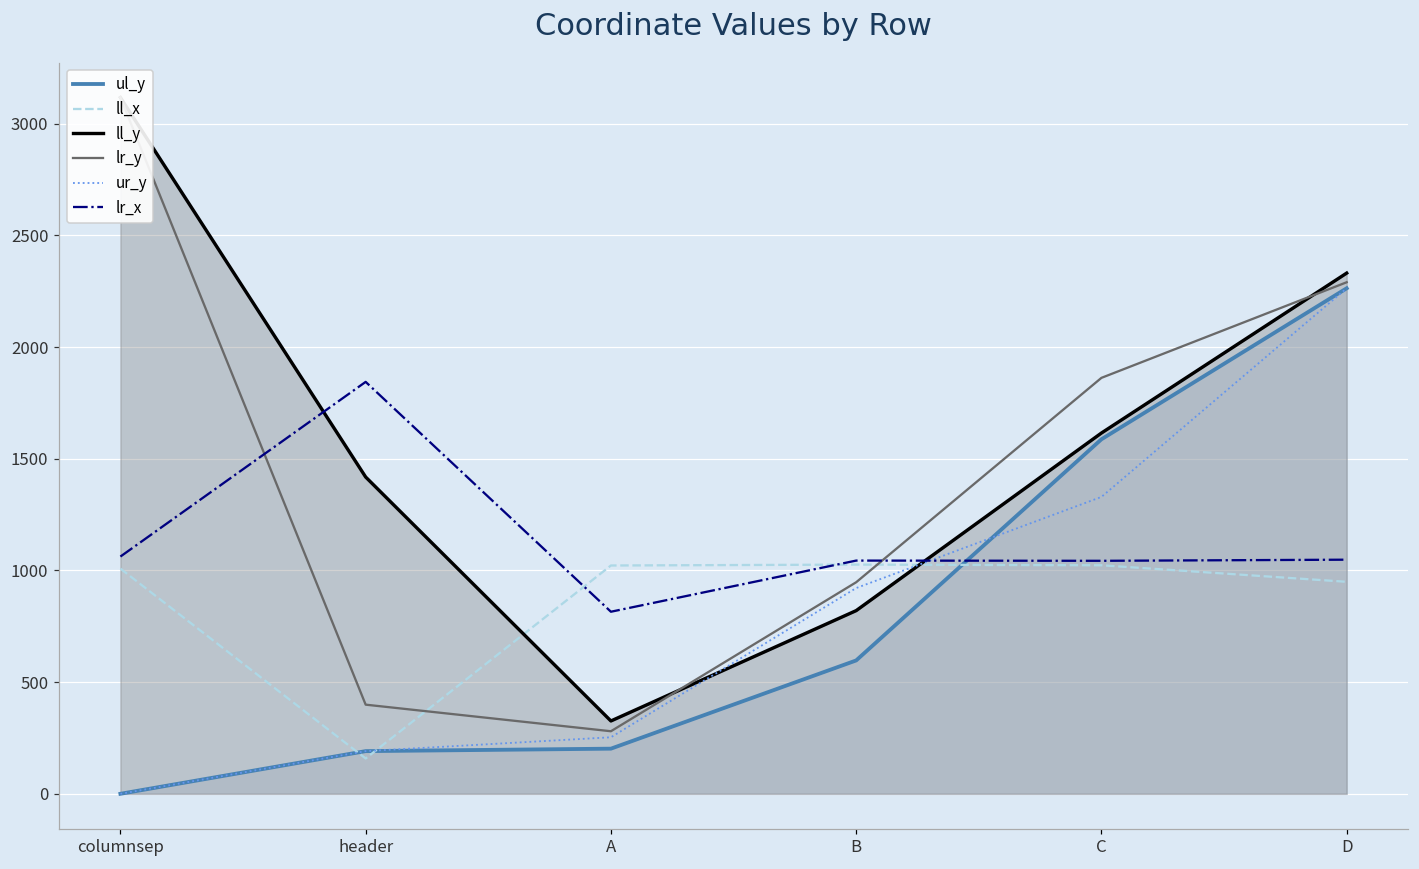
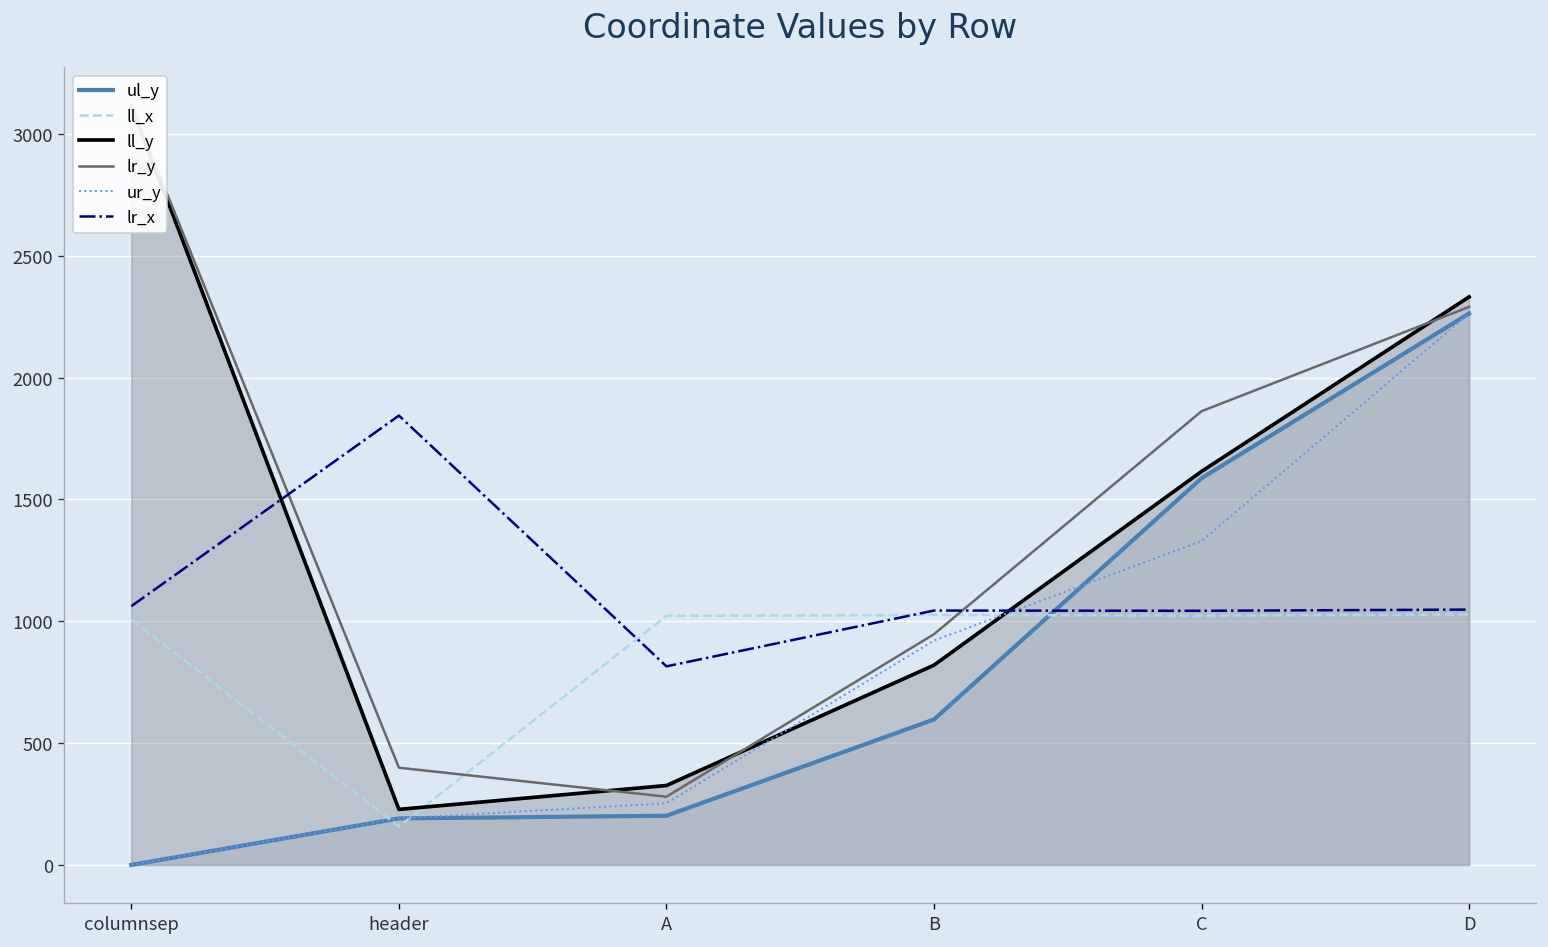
  {
    "ul_y": {
      "A": 200,
      "B": 600,
      "C": 1590
    },
    "ll_x": {
      "columnsep": 1010,
      "header": 160,
      "A": 1020,
      "B": 1030,
      "C": 1020,
-     "D": 950
+     "D": 1030
    },
    "ll_y": {
-     "header": 1420,
+     "header": 230,
      "A": 330,
      "B": 820,
      "C": 1620,
      "D": 2330
    },
    "lr_y": {
      "header": 400,
      "A": 280,
      "B": 950,
      "C": 1860,
      "D": 2290
    },
    "ur_y": {
      "A": 250,
      "B": 920,
      "C": 1330
    },
    "lr_x": {
      "columnsep": 1060,
      "header": 1840,
      "A": 820,
      "B": 1040,
      "C": 1040,
      "D": 1050
    }
  }
